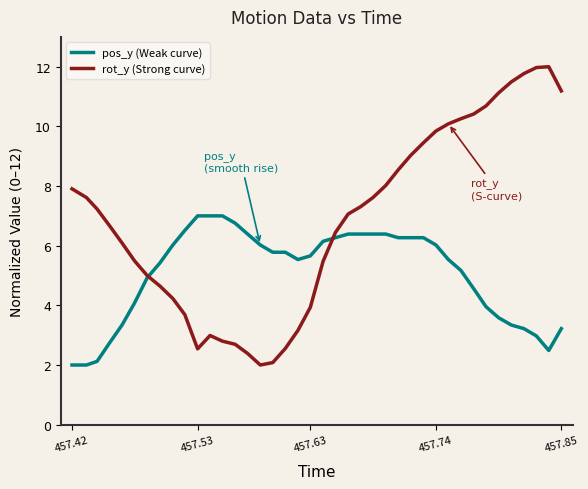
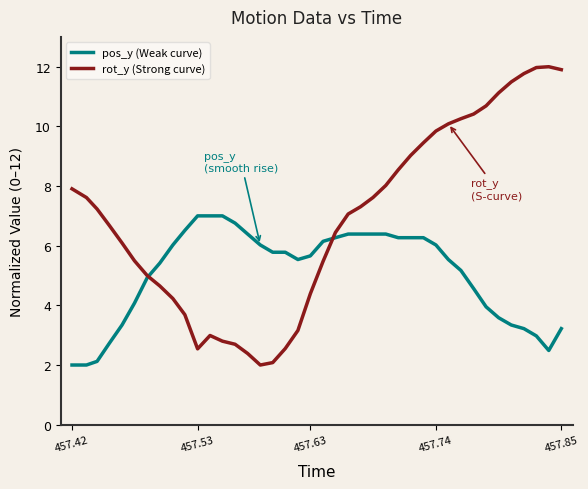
  {
    "pos_y (Weak curve)": {
      "457.42": 2.0,
      "457.53": 7.0,
      "457.63": 5.7,
      "457.74": 6.0,
      "457.85": 3.2
    },
    "rot_y (Strong curve)": {
      "457.42": 7.9,
      "457.53": 2.5,
-     "457.63": 3.9,
+     "457.63": 4.4,
      "457.74": 9.8,
-     "457.85": 11.2
+     "457.85": 11.9
    }
  }
